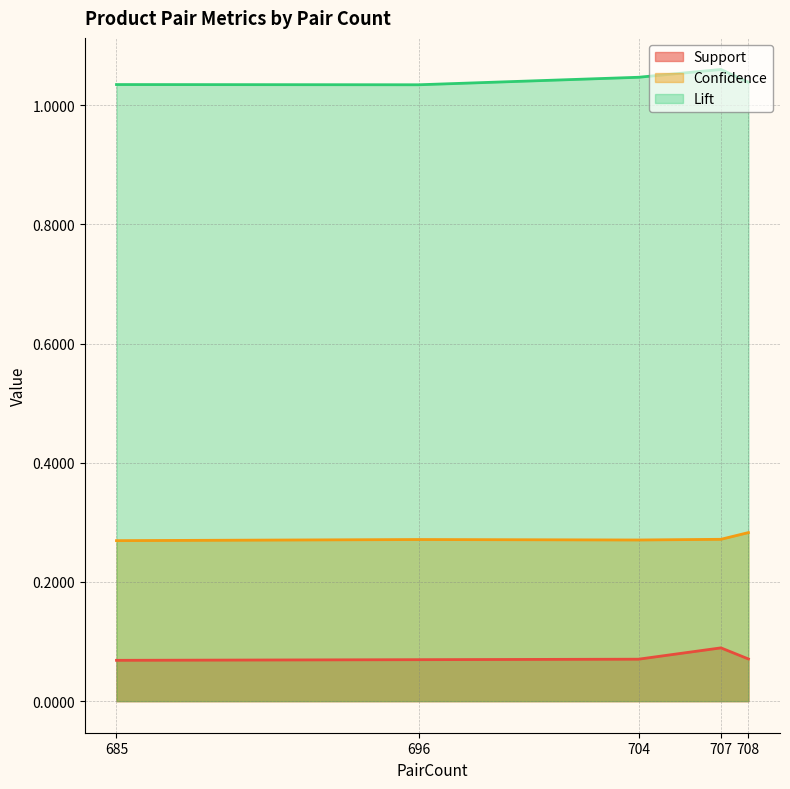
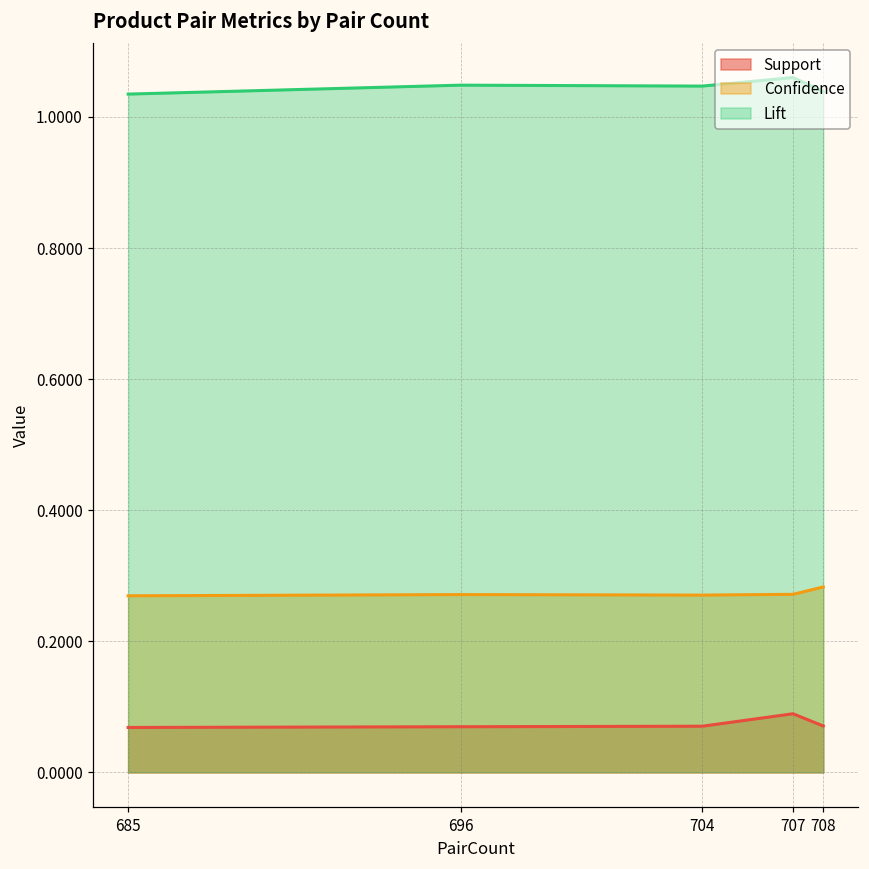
  {
    "Support": {
      "685": 0.07,
      "696": 0.07,
      "704": 0.07,
      "707": 0.09,
      "708": 0.07
    },
    "Confidence": {
      "685": 0.27,
      "696": 0.27,
      "704": 0.27,
      "707": 0.27,
      "708": 0.28
    },
    "Lift": {
      "685": 1.03,
-     "696": 1.03,
+     "696": 1.05,
      "704": 1.05
    }
  }
